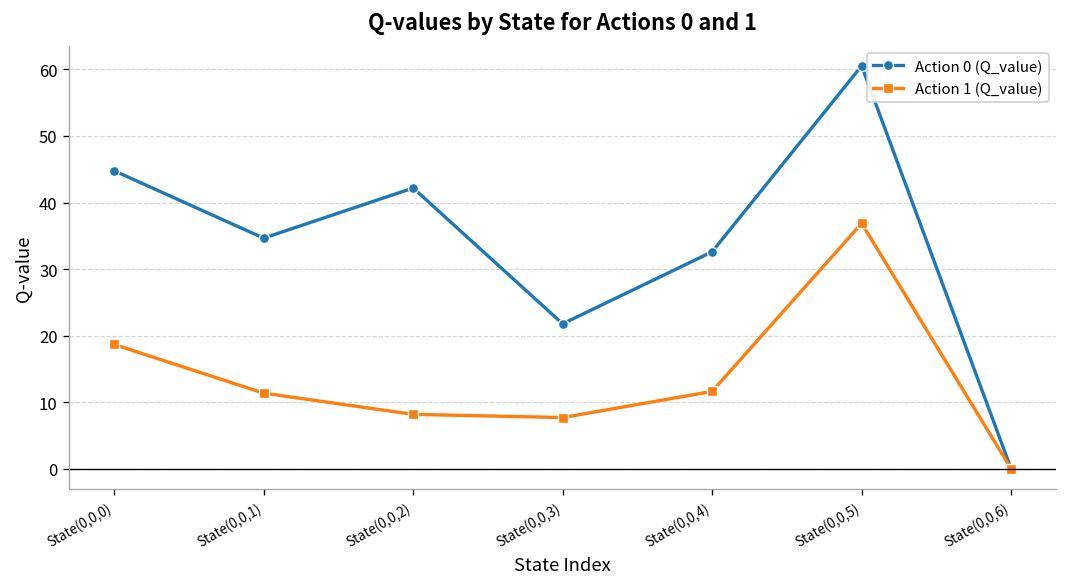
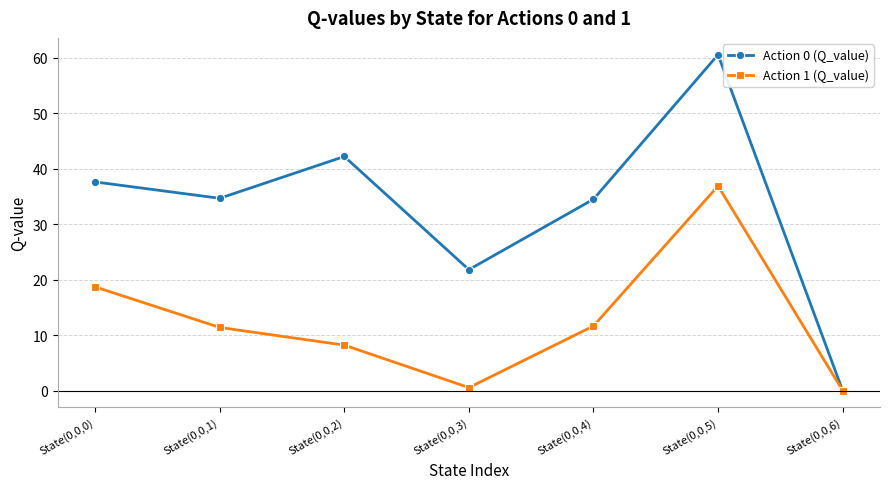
  {
    "Action 0 (Q_value)": {
-     "State(0,0,0)": 45,
+     "State(0,0,0)": 38,
      "State(0,0,1)": 35,
      "State(0,0,2)": 42,
      "State(0,0,3)": 22,
-     "State(0,0,4)": 33,
+     "State(0,0,4)": 34,
      "State(0,0,5)": 61
    },
    "Action 1 (Q_value)": {
      "State(0,0,0)": 19,
      "State(0,0,1)": 11,
      "State(0,0,2)": 8,
-     "State(0,0,3)": 8,
+     "State(0,0,3)": 1,
      "State(0,0,4)": 12,
      "State(0,0,5)": 37
    }
  }
